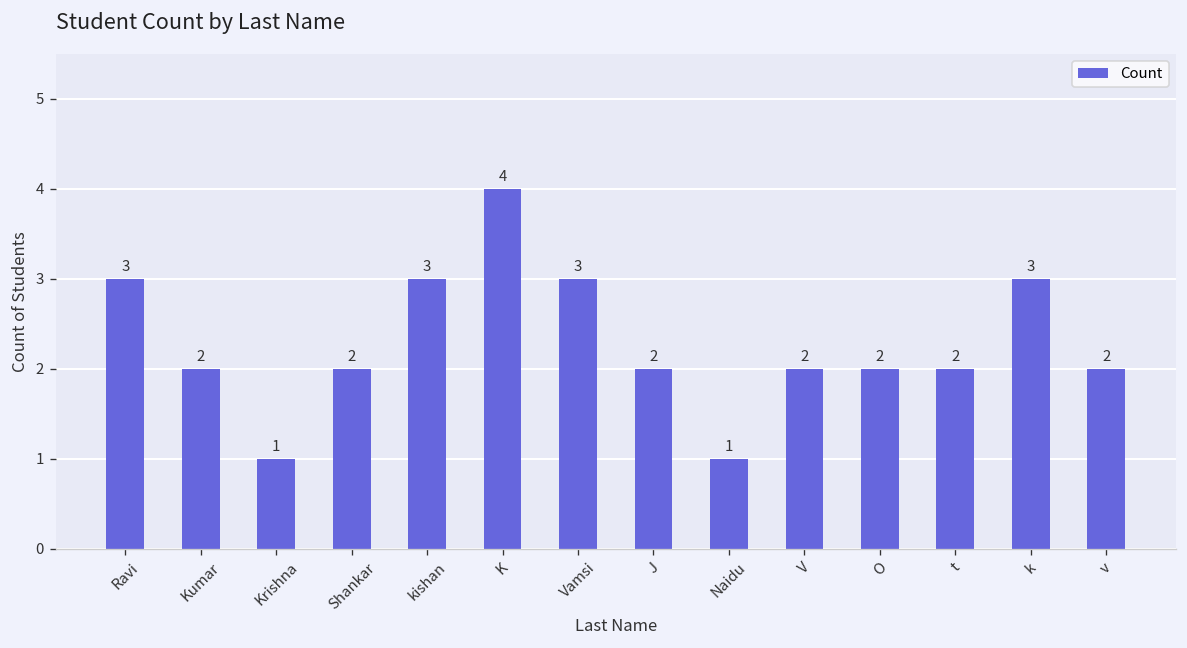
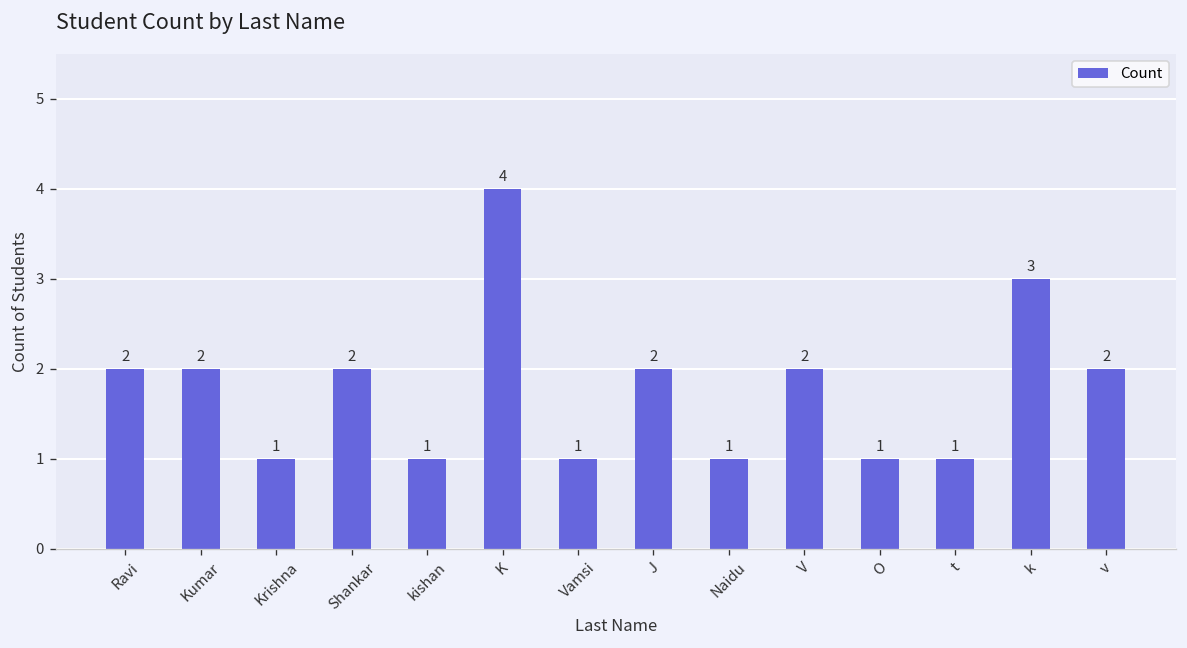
  {
-   "Ravi": 3,
+   "Ravi": 2,
    "Kumar": 2,
    "Krishna": 1,
    "Shankar": 2,
-   "kishan": 3,
+   "kishan": 1,
    "K": 4,
-   "Vamsi": 3,
+   "Vamsi": 1,
    "J": 2,
    "Naidu": 1,
    "V": 2,
-   "O": 2,
-   "t": 2,
+   "O": 1,
+   "t": 1,
    "k": 3,
    "v": 2
  }
